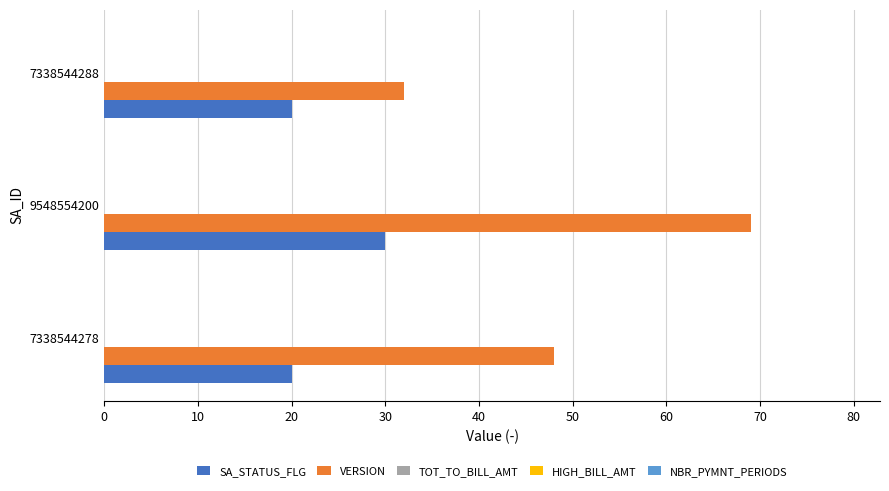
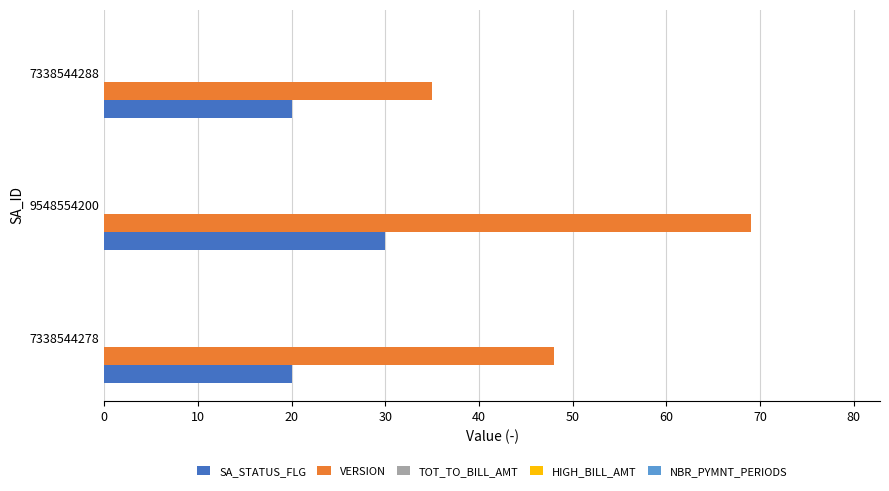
  {
    "VERSION": {
-     "7338544288": 32,
+     "7338544288": 35,
      "9548554200": 69,
      "7338544278": 48
    },
    "TOT_TO_BILL_AMT": {
      "7338544288": 0,
      "9548554200": 0,
      "7338544278": 0
    },
    "HIGH_BILL_AMT": {
      "7338544288": 0,
      "9548554200": 0,
      "7338544278": 0
    }
  }
